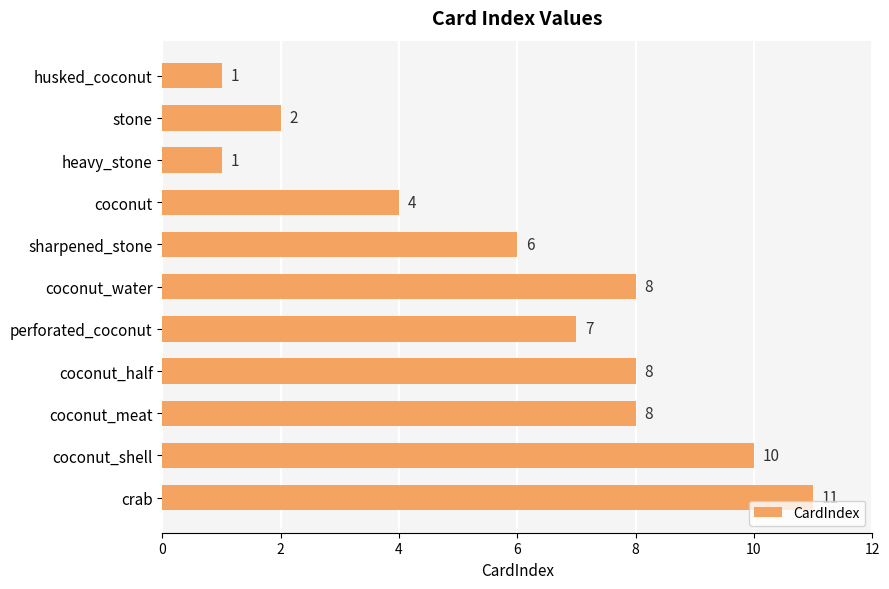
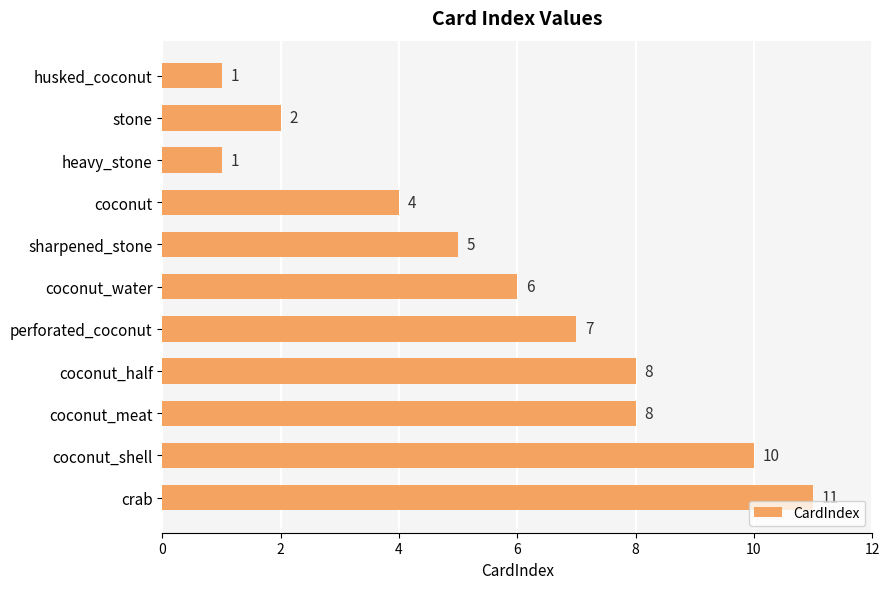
  {
    "husked_coconut": 1,
    "stone": 2,
    "heavy_stone": 1,
    "coconut": 4,
-   "sharpened_stone": 6,
-   "coconut_water": 8,
+   "sharpened_stone": 5,
+   "coconut_water": 6,
    "perforated_coconut": 7,
    "coconut_half": 8,
    "coconut_meat": 8,
    "coconut_shell": 10
  }
